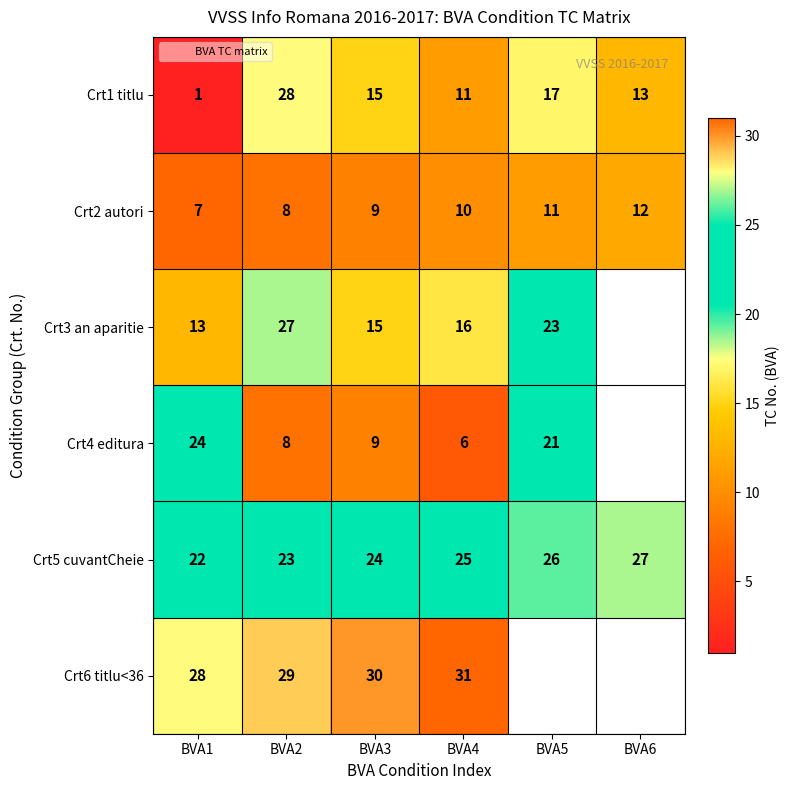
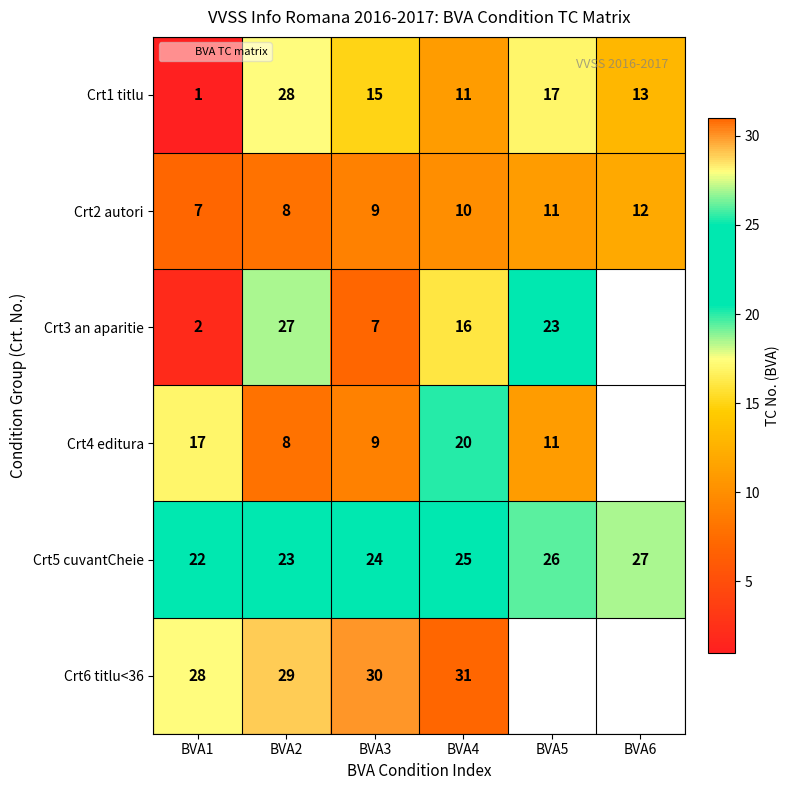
  {
    "Crt1 titlu": {
      "BVA1": 1,
      "BVA2": 28,
      "BVA3": 15,
      "BVA4": 11,
      "BVA5": 17
    },
    "Crt2 autori": {
      "BVA1": 7,
      "BVA2": 8,
      "BVA3": 9,
      "BVA4": 10,
      "BVA5": 11,
      "BVA6": 12
    },
    "Crt3 an aparitie": {
-     "BVA1": 13,
+     "BVA1": 2,
      "BVA2": 27,
-     "BVA3": 15,
+     "BVA3": 7,
      "BVA4": 16,
      "BVA5": 23
    },
    "Crt4 editura": {
-     "BVA1": 24,
+     "BVA1": 17,
      "BVA2": 8,
      "BVA3": 9,
-     "BVA4": 6,
-     "BVA5": 21
+     "BVA4": 20,
+     "BVA5": 11
    },
    "Crt5 cuvantCheie": {
      "BVA1": 22,
      "BVA2": 23,
      "BVA3": 24,
      "BVA4": 25,
      "BVA5": 26,
      "BVA6": 27
    },
    "Crt6 titlu<36": {
      "BVA1": 28,
      "BVA2": 29,
      "BVA3": 30,
      "BVA4": 31
    }
  }
